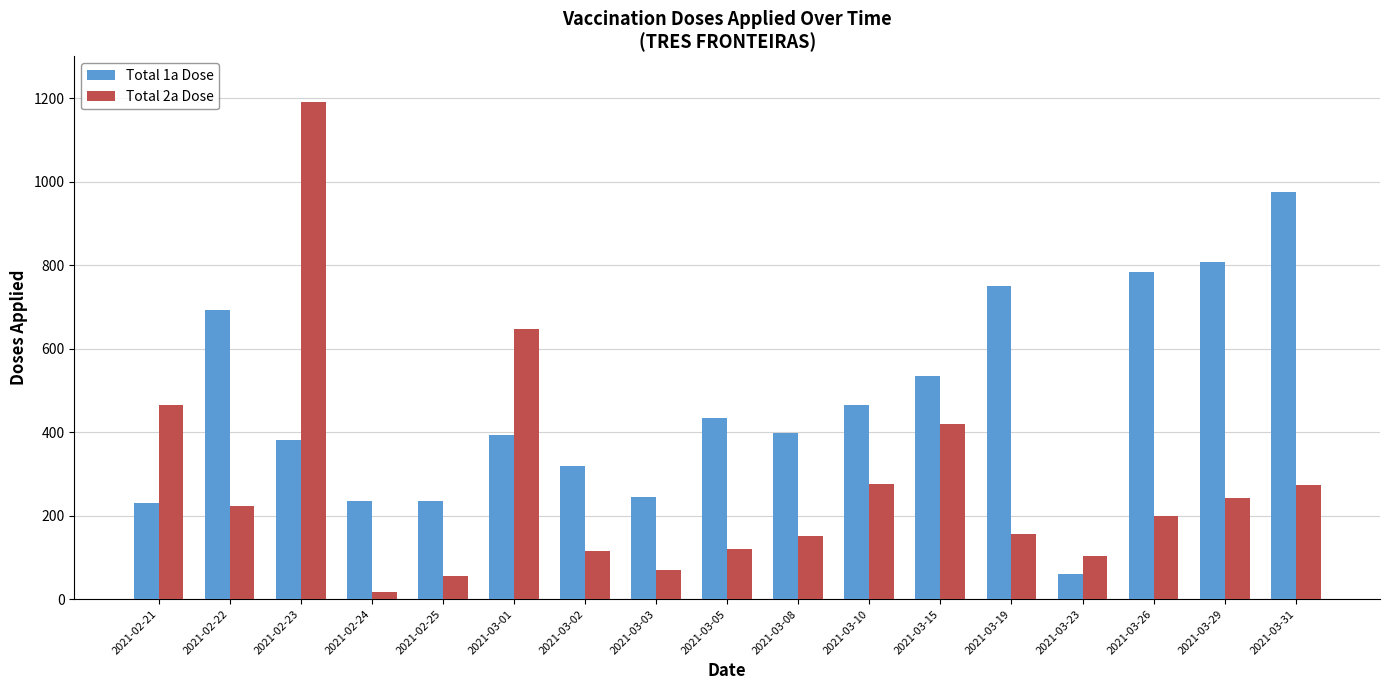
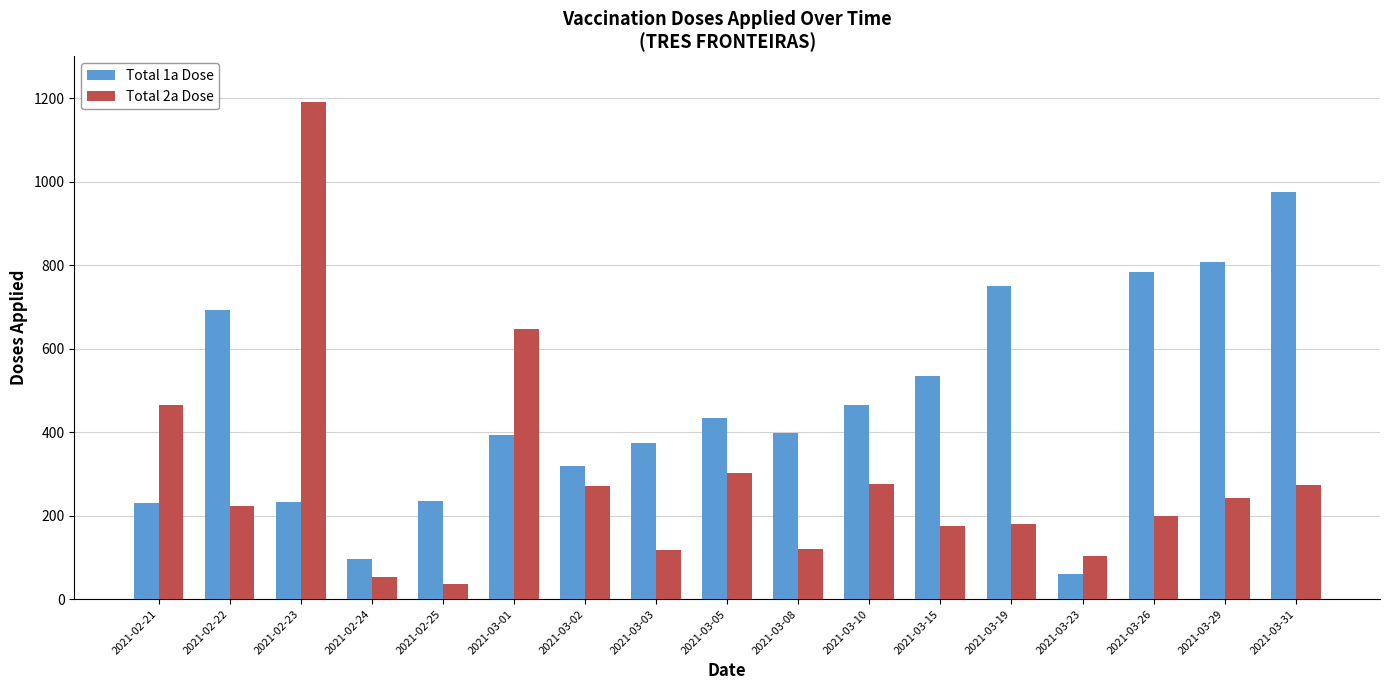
  {
    "Total 1a Dose": {
      "2021-02-21": 230,
      "2021-02-22": 690,
-     "2021-02-23": 380,
-     "2021-02-24": 230,
+     "2021-02-23": 230,
+     "2021-02-24": 100,
      "2021-02-25": 240,
      "2021-03-01": 390,
      "2021-03-02": 320,
-     "2021-03-03": 240,
+     "2021-03-03": 370,
      "2021-03-05": 430,
      "2021-03-08": 400,
      "2021-03-10": 460,
      "2021-03-15": 530,
      "2021-03-19": 750,
      "2021-03-23": 60,
      "2021-03-26": 780,
      "2021-03-29": 810,
      "2021-03-31": 980
    },
    "Total 2a Dose": {
      "2021-02-21": 460,
      "2021-02-22": 220,
      "2021-02-23": 1190,
-     "2021-02-24": 20,
-     "2021-02-25": 60,
+     "2021-02-24": 50,
+     "2021-02-25": 40,
      "2021-03-01": 650,
-     "2021-03-02": 110,
-     "2021-03-03": 70,
-     "2021-03-05": 120,
-     "2021-03-08": 150,
+     "2021-03-02": 270,
+     "2021-03-03": 120,
+     "2021-03-05": 300,
+     "2021-03-08": 120,
      "2021-03-10": 280,
-     "2021-03-15": 420,
-     "2021-03-19": 160,
+     "2021-03-15": 180,
+     "2021-03-19": 180,
      "2021-03-23": 100,
      "2021-03-26": 200,
      "2021-03-29": 240,
      "2021-03-31": 270
    }
  }
